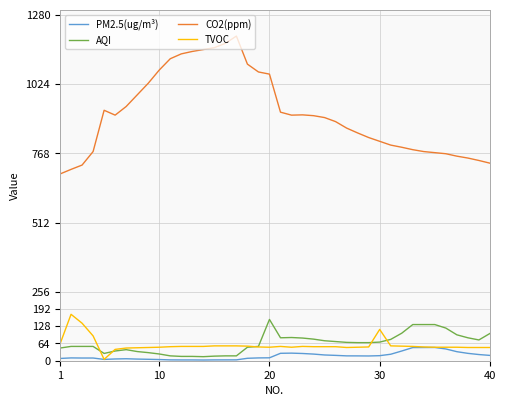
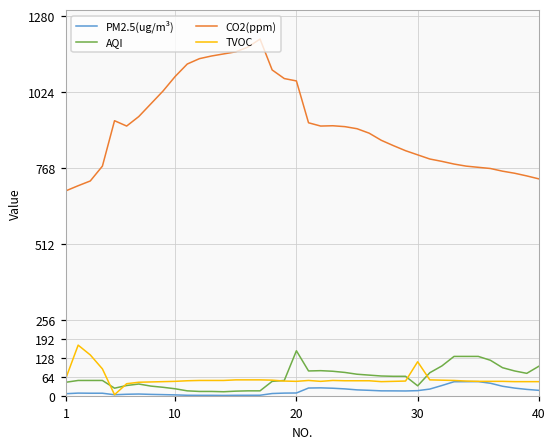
  {
    "PM2.5(ug/m³)": {
      "1": 10,
      "10": 0,
      "20": 10,
      "30": 20,
      "40": 20
    },
    "AQI": {
      "1": 50,
      "10": 30,
      "20": 150,
-     "30": 70,
+     "30": 40,
      "40": 100
    },
    "CO2(ppm)": {
      "1": 690,
      "10": 1080,
      "20": 1060,
      "30": 810,
      "40": 730
    },
    "TVOC": {
      "1": 60,
      "10": 50,
      "20": 50,
      "30": 120,
      "40": 50
    }
  }
